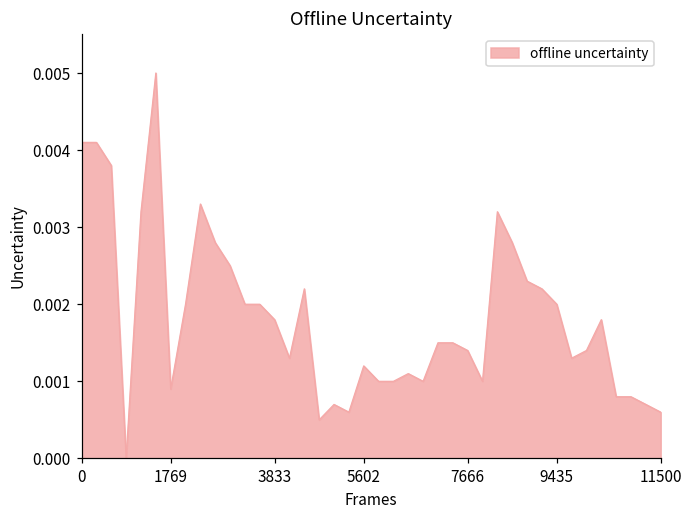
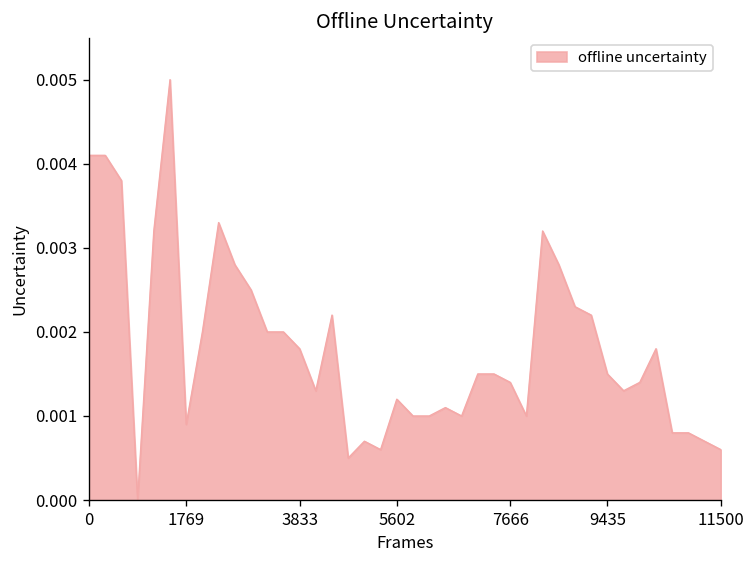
  {
    "0": 0.0041,
    "1769": 0.0009,
    "3833": 0.0018,
    "5602": 0.0012,
    "7666": 0.0014,
-   "9435": 0.0020,
+   "9435": 0.0015,
    "11500": 0.0006
  }
